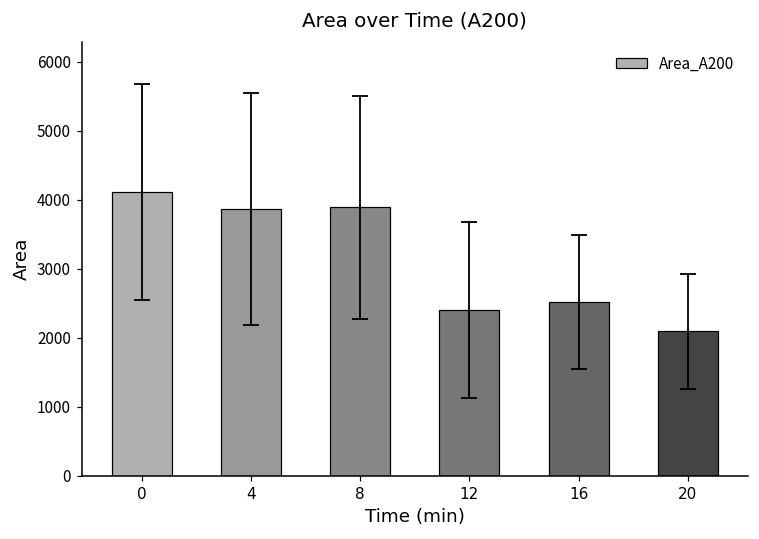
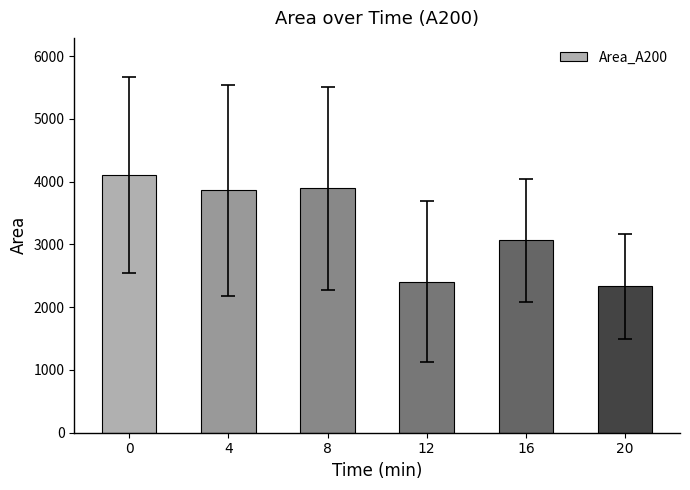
  {
    "Area_A200": {
      "0": 4100,
      "4": 3900,
      "8": 3900,
      "12": 2400,
-     "16": 2500,
-     "20": 2100
+     "16": 3100,
+     "20": 2300
    }
  }
